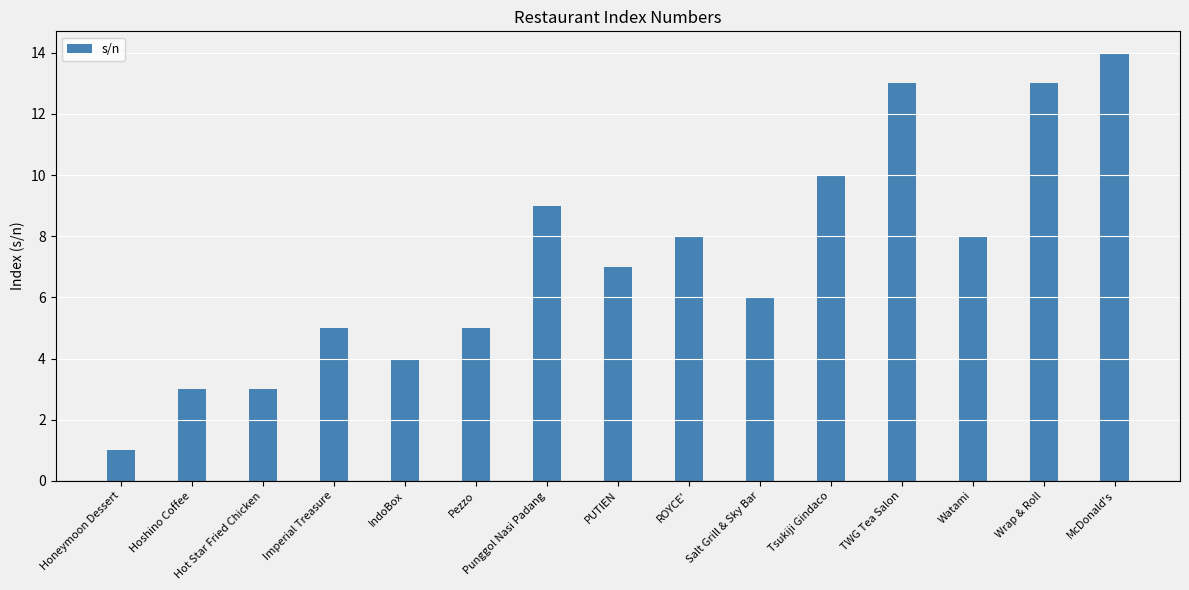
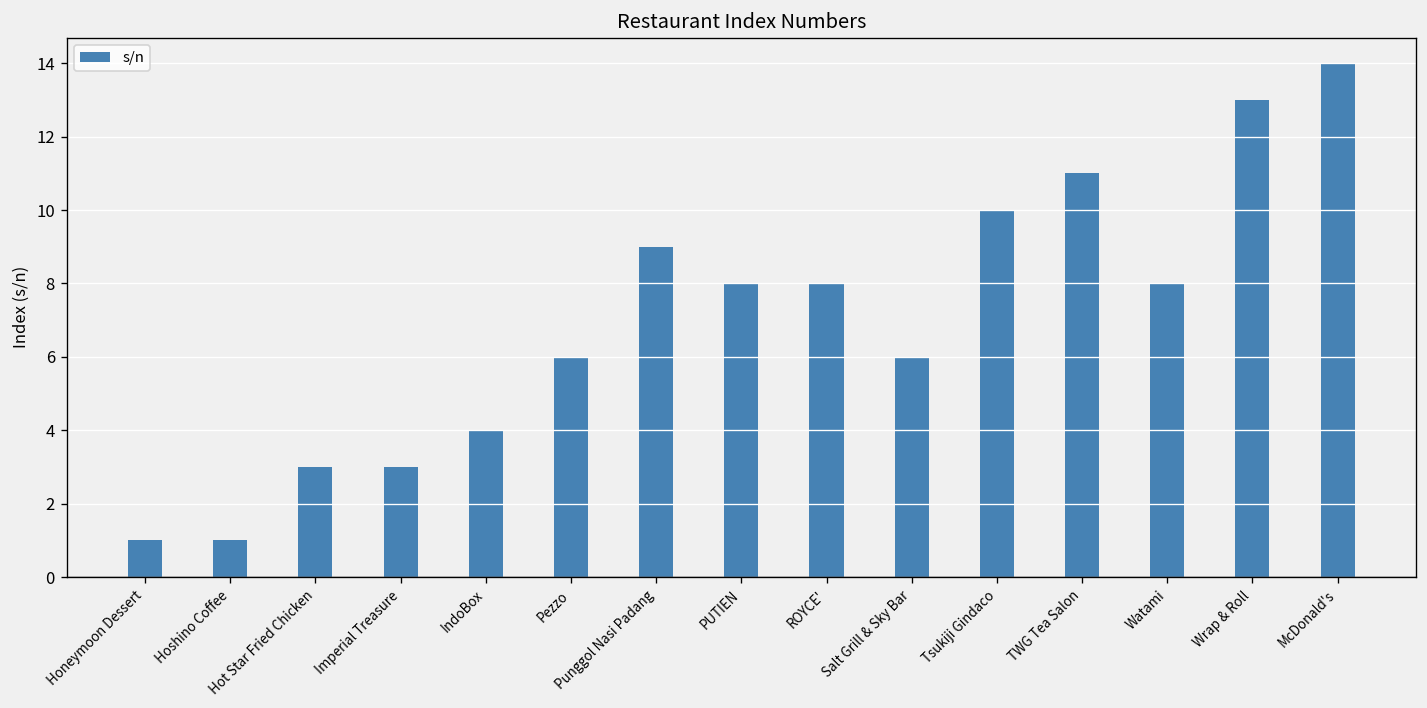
  {
    "Honeymoon Dessert": 1,
-   "Hoshino Coffee": 3,
+   "Hoshino Coffee": 1,
    "Hot Star Fried Chicken": 3,
-   "Imperial Treasure": 5,
+   "Imperial Treasure": 3,
    "IndoBox": 4,
-   "Pezzo": 5,
+   "Pezzo": 6,
    "Punggol Nasi Padang": 9,
-   "PUTIEN": 7,
+   "PUTIEN": 8,
    "ROYCE'": 8,
    "Salt Grill & Sky Bar": 6,
    "Tsukiji Gindaco": 10,
-   "TWG Tea Salon": 13,
+   "TWG Tea Salon": 11,
    "Watami": 8,
    "Wrap & Roll": 13,
    "McDonald's": 14
  }
